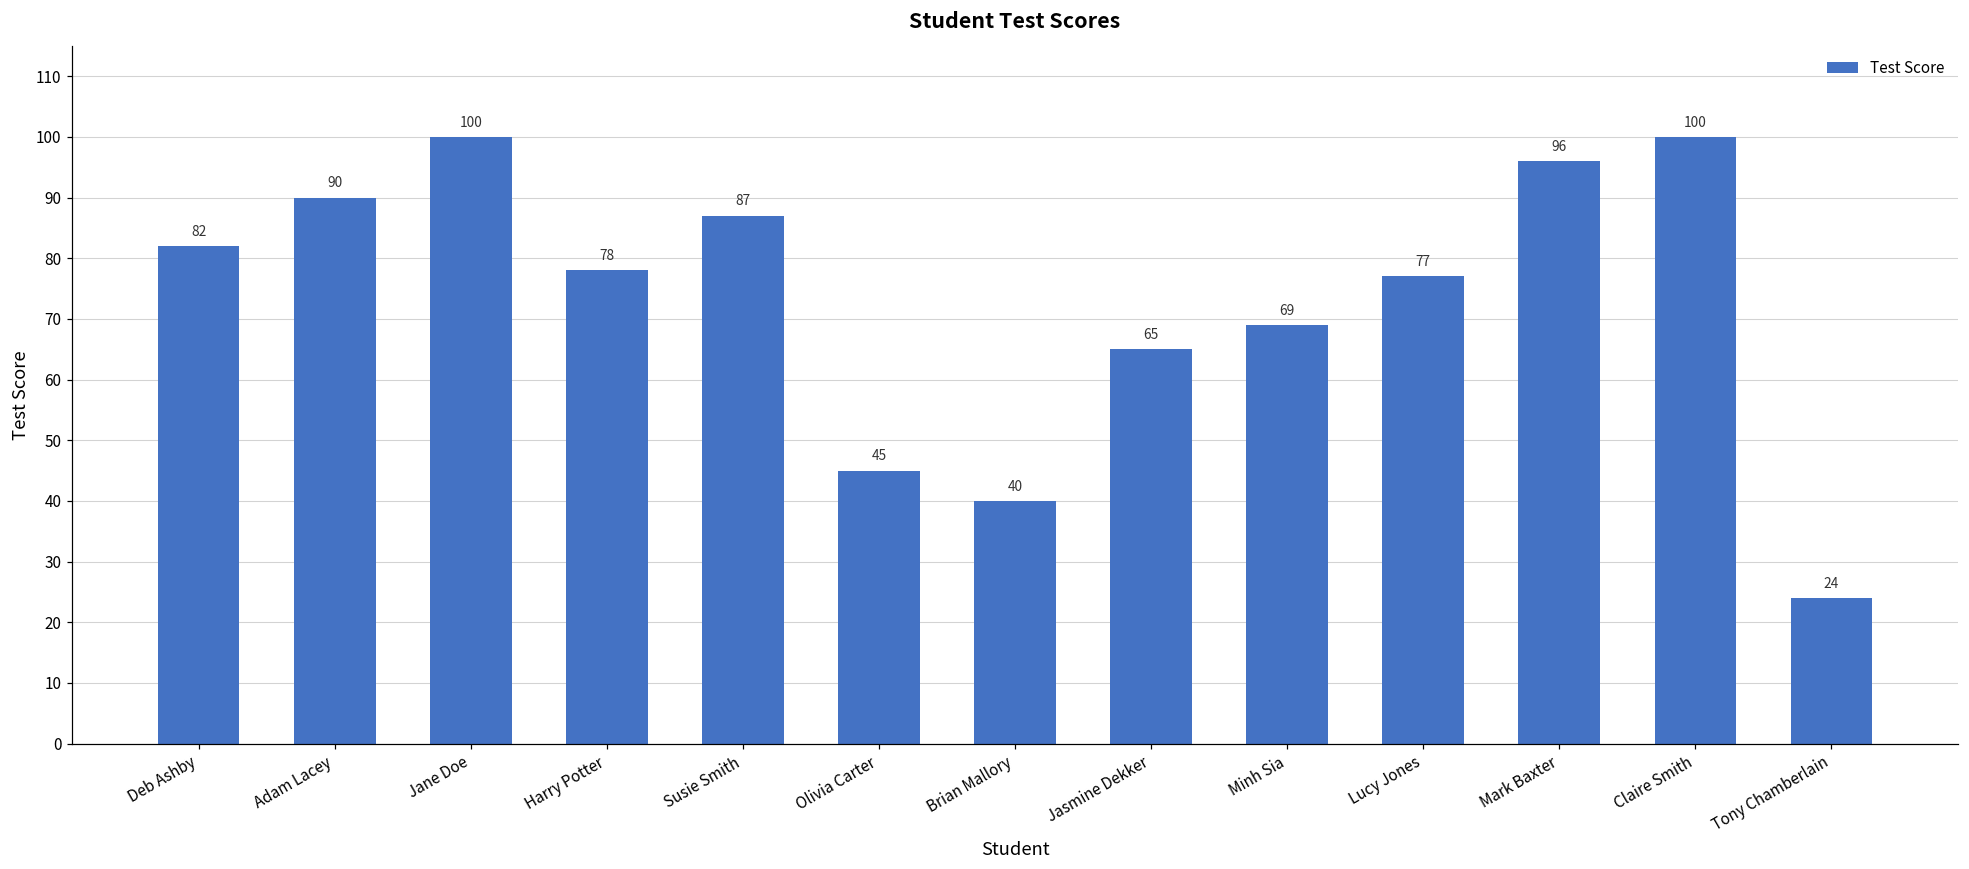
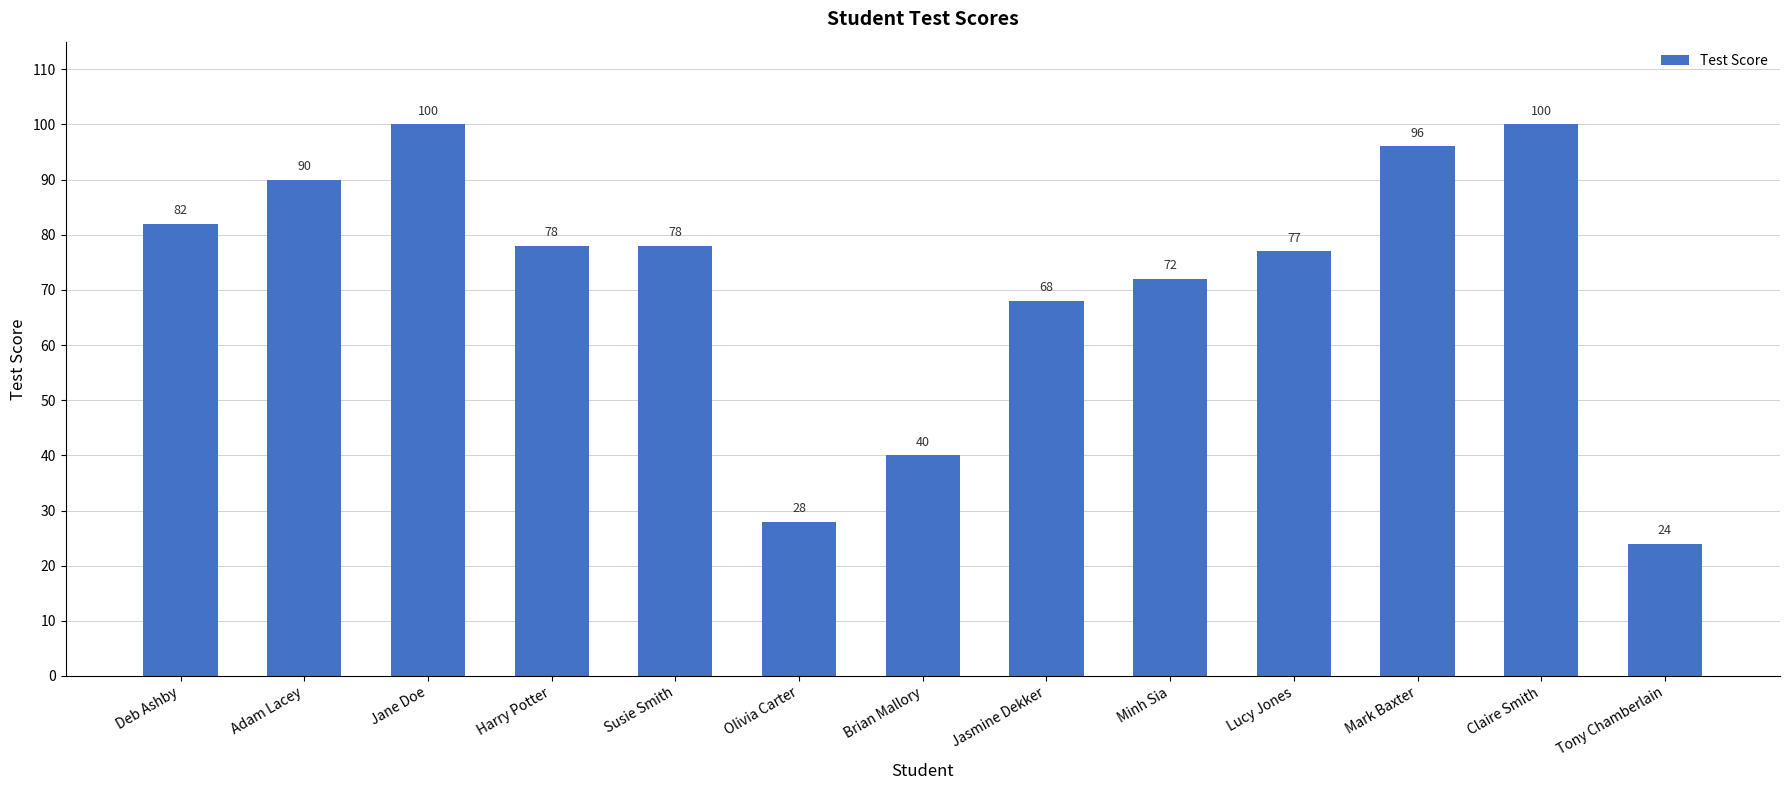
  {
    "Deb Ashby": 82,
    "Adam Lacey": 90,
    "Jane Doe": 100,
    "Harry Potter": 78,
-   "Susie Smith": 87,
-   "Olivia Carter": 45,
+   "Susie Smith": 78,
+   "Olivia Carter": 28,
    "Brian Mallory": 40,
-   "Jasmine Dekker": 65,
-   "Minh Sia": 69,
+   "Jasmine Dekker": 68,
+   "Minh Sia": 72,
    "Lucy Jones": 77,
    "Mark Baxter": 96,
    "Claire Smith": 100,
    "Tony Chamberlain": 24
  }
